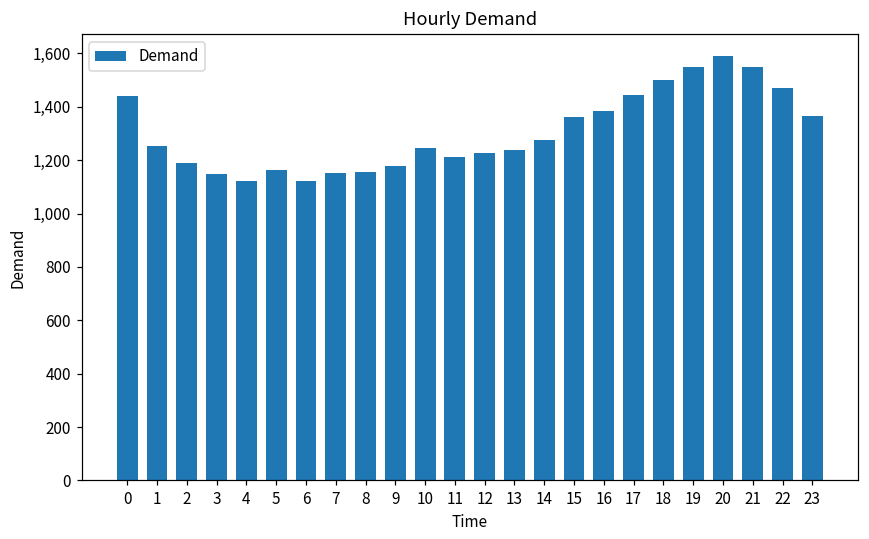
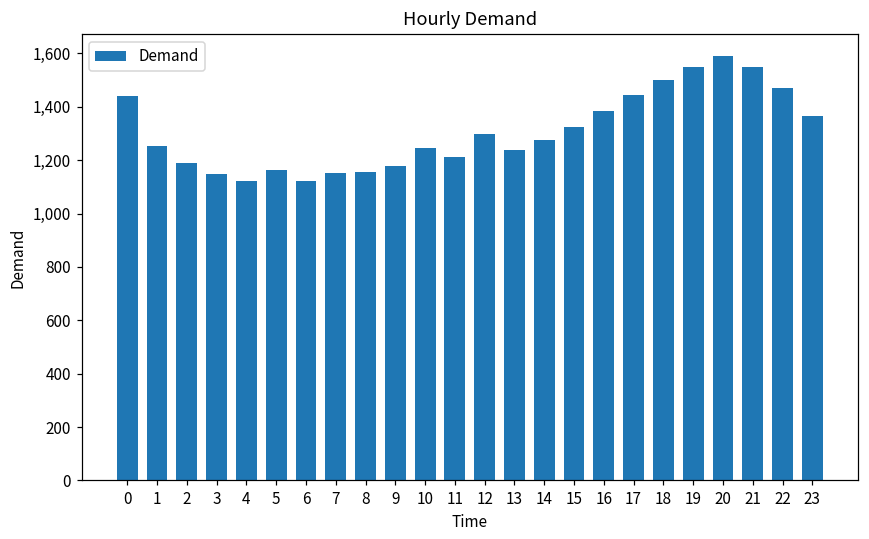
  {
    "0": "1,440",
    "1": "1,250",
    "2": "1,190",
    "3": "1,150",
    "4": "1,120",
    "5": "1,160",
    "6": "1,120",
    "7": "1,150",
    "8": "1,160",
    "9": "1,180",
    "10": "1,240",
    "11": "1,210",
-   "12": "1,230",
+   "12": "1,300",
    "13": "1,240",
    "14": "1,280",
-   "15": "1,360",
+   "15": "1,330",
    "16": "1,380",
    "17": "1,440",
    "18": "1,500",
    "19": "1,550",
    "20": "1,590",
    "21": "1,550",
    "22": "1,470",
    "23": "1,360"
  }
